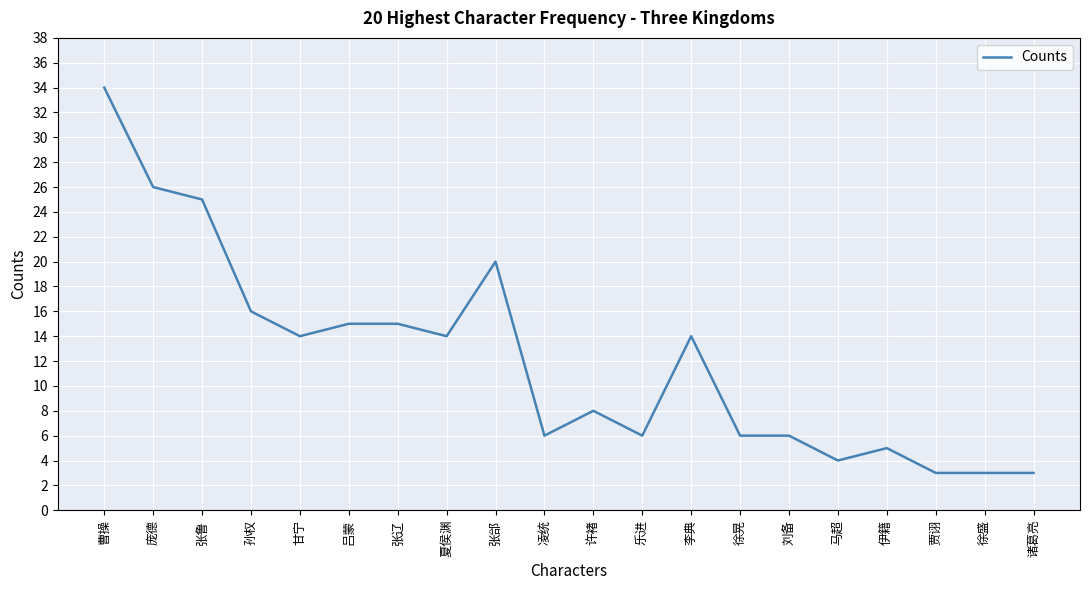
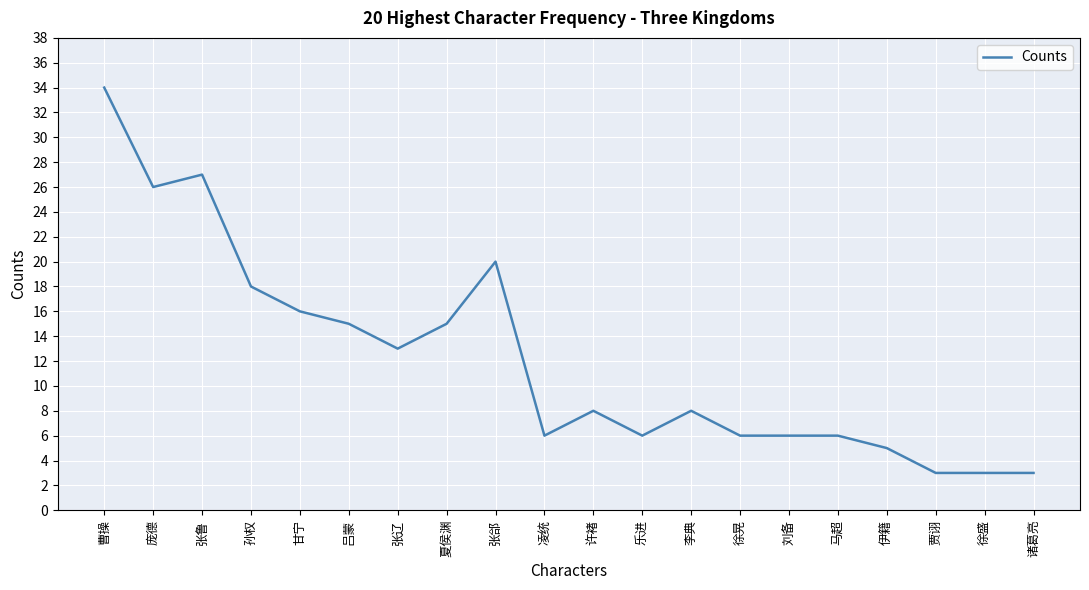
  {
    "曹操": 34,
    "庞德": 26,
-   "张鲁": 25,
-   "孙权": 16,
-   "甘宁": 14,
+   "张鲁": 27,
+   "孙权": 18,
+   "甘宁": 16,
    "吕蒙": 15,
-   "张辽": 15,
-   "夏侯渊": 14,
+   "张辽": 13,
+   "夏侯渊": 15,
    "张郃": 20,
    "凌统": 6,
    "许褚": 8,
    "乐进": 6,
-   "李典": 14,
+   "李典": 8,
    "徐晃": 6,
    "刘备": 6,
-   "马超": 4,
+   "马超": 6,
    "伊籍": 5,
    "贾诩": 3,
    "徐盛": 3,
    "诸葛亮": 3
  }
